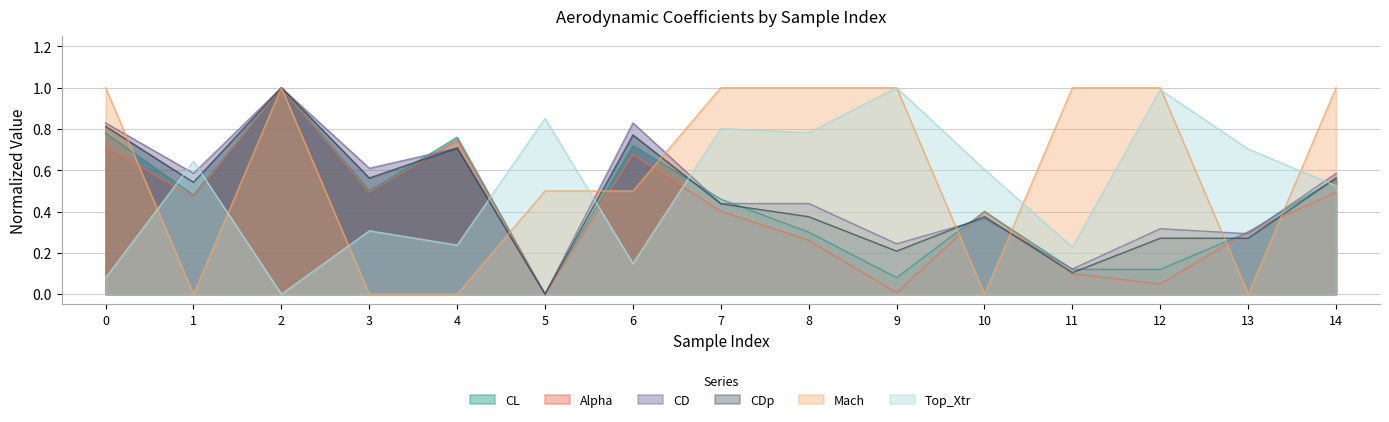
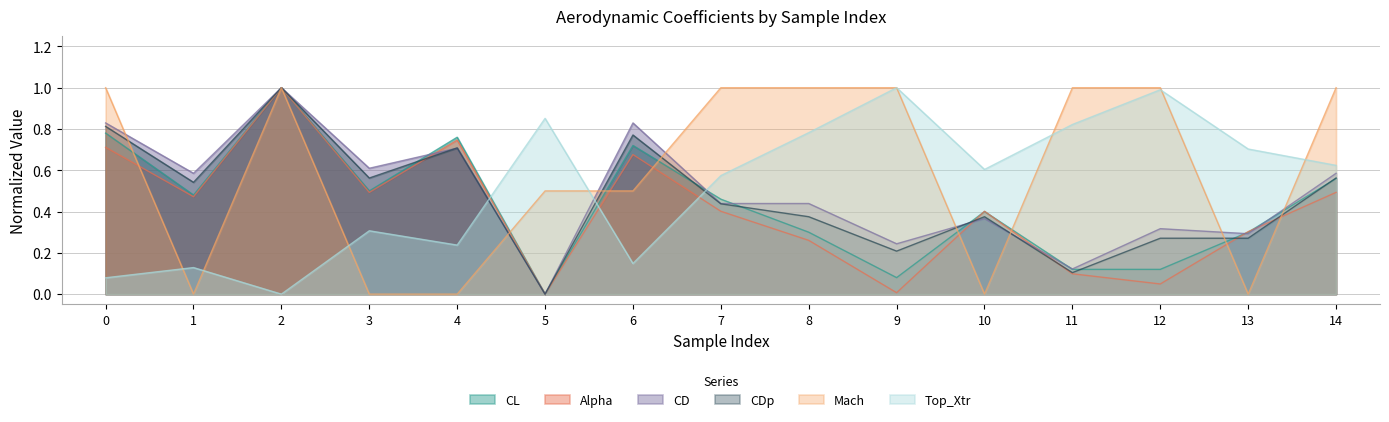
  {
    "Top_Xtr": {
      "0": 0.08,
-     "1": 0.64,
+     "1": 0.13,
      "2": 0.00,
      "3": 0.31,
      "4": 0.24,
      "5": 0.85,
      "6": 0.15,
-     "7": 0.80,
+     "7": 0.57,
      "8": 0.78,
      "10": 0.60,
-     "11": 0.23,
+     "11": 0.82,
      "13": 0.70,
-     "14": 0.52
+     "14": 0.62
    }
  }
